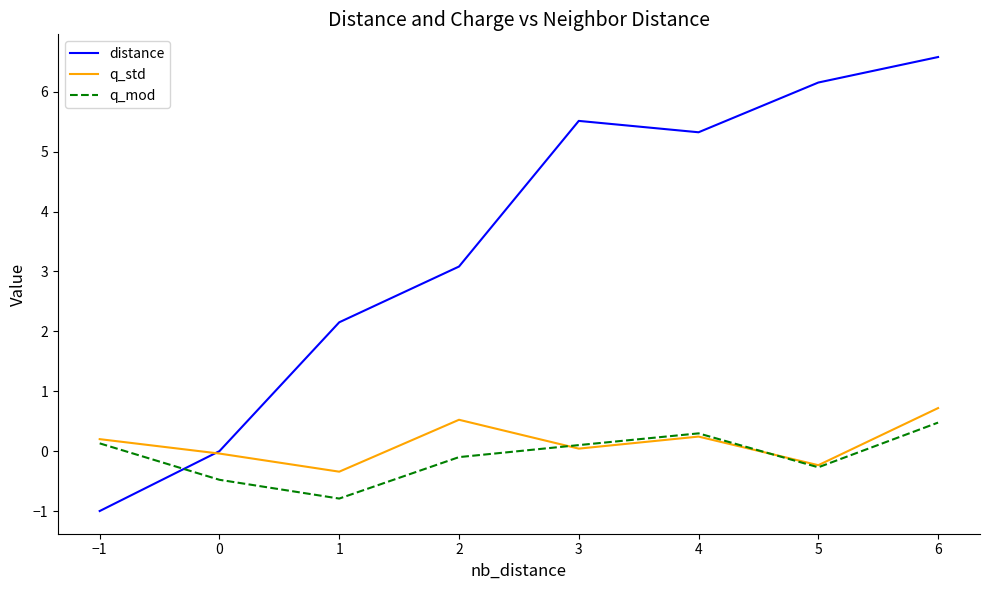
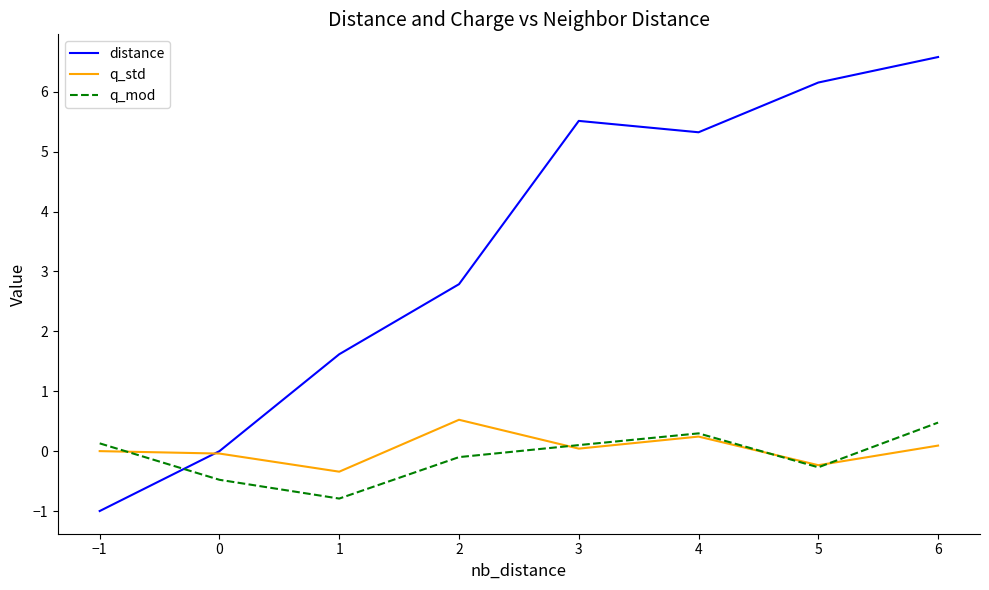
  {
    "distance": {
      "−1": -1.0,
-     "1": 2.2,
-     "2": 3.1,
+     "1": 1.6,
+     "2": 2.8,
      "3": 5.5,
      "4": 5.3,
      "5": 6.2,
      "6": 6.6
    },
    "q_std": {
-     "−1": 0.2,
+     "−1": 0.0,
      "1": -0.3,
      "2": 0.5,
      "3": 0.0,
      "4": 0.2,
-     "6": 0.7
+     "6": 0.1
    },
    "q_mod": {
      "−1": 0.1,
      "0": -0.5,
      "1": -0.8,
      "2": -0.1,
      "3": 0.1,
      "4": 0.3,
      "6": 0.5
    }
  }
